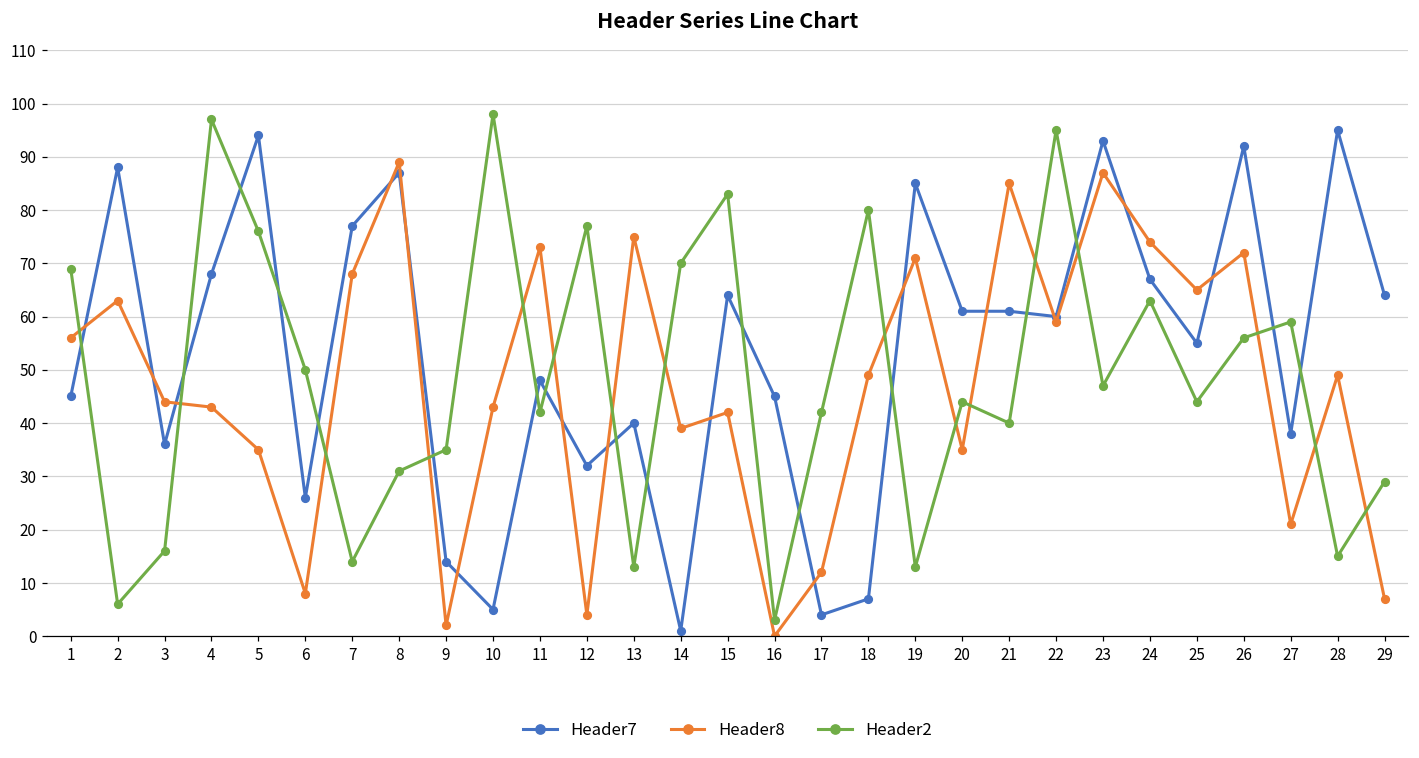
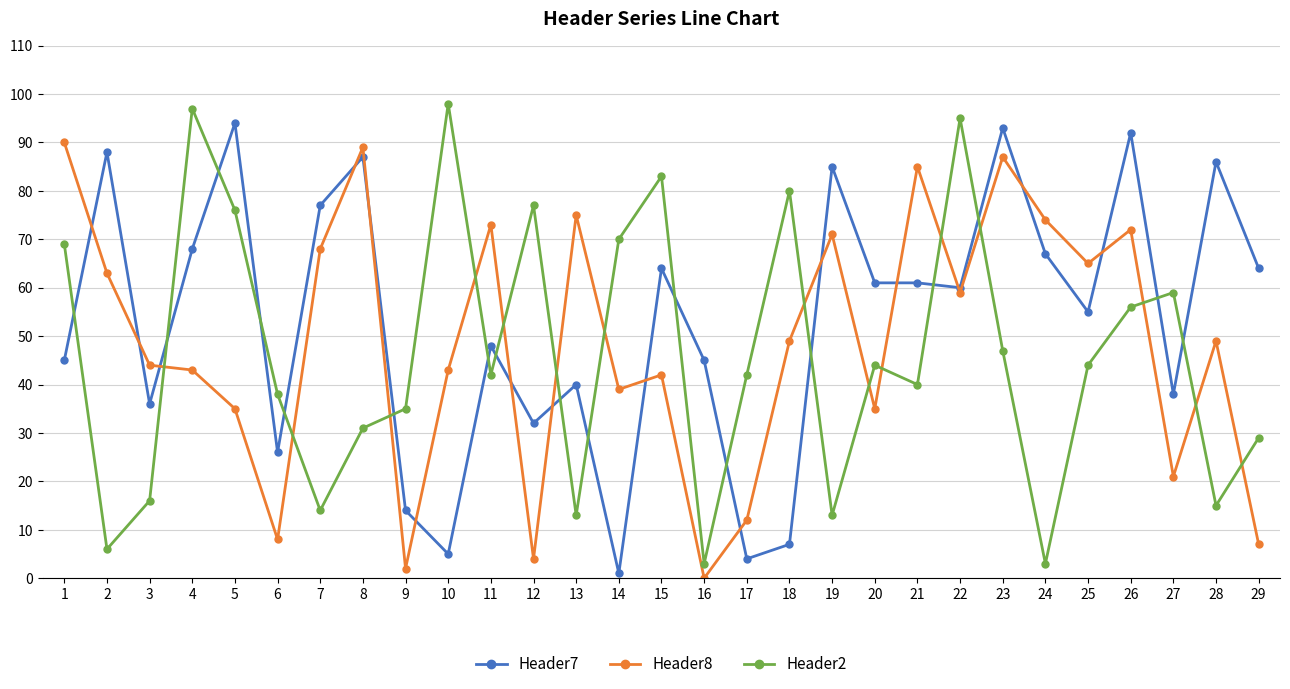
  {
    "Header7": {
      "1": 45,
      "2": 88,
      "3": 36,
      "4": 68,
      "5": 94,
      "6": 26,
      "7": 77,
      "8": 87,
      "9": 14,
      "10": 5,
      "11": 48,
      "12": 32,
      "13": 40,
      "14": 1,
      "15": 64,
      "16": 45,
      "17": 4,
      "18": 7,
      "19": 85,
      "20": 61,
      "21": 61,
      "22": 60,
      "23": 93,
      "24": 67,
      "25": 55,
      "26": 92,
      "27": 38,
-     "28": 95,
+     "28": 86,
      "29": 64
    },
    "Header8": {
-     "1": 56,
+     "1": 90,
      "2": 63,
      "3": 44,
      "4": 43,
      "5": 35,
      "6": 8,
      "7": 68,
      "8": 89,
      "9": 2,
      "10": 43,
      "11": 73,
      "12": 4,
      "13": 75,
      "14": 39,
      "15": 42,
      "16": 0,
      "17": 12,
      "18": 49,
      "19": 71,
      "20": 35,
      "21": 85,
      "22": 59,
      "23": 87,
      "24": 74,
      "25": 65,
      "26": 72,
      "27": 21,
      "28": 49,
      "29": 7
    },
    "Header2": {
      "1": 69,
      "2": 6,
      "3": 16,
      "4": 97,
      "5": 76,
-     "6": 50,
+     "6": 38,
      "7": 14,
      "8": 31,
      "9": 35,
      "10": 98,
      "11": 42,
      "12": 77,
      "13": 13,
      "14": 70,
      "15": 83,
      "16": 3,
      "17": 42,
      "18": 80,
      "19": 13,
      "20": 44,
      "21": 40,
      "22": 95,
      "23": 47,
-     "24": 63,
+     "24": 3,
      "25": 44,
      "26": 56,
      "27": 59,
      "28": 15,
      "29": 29
    }
  }
